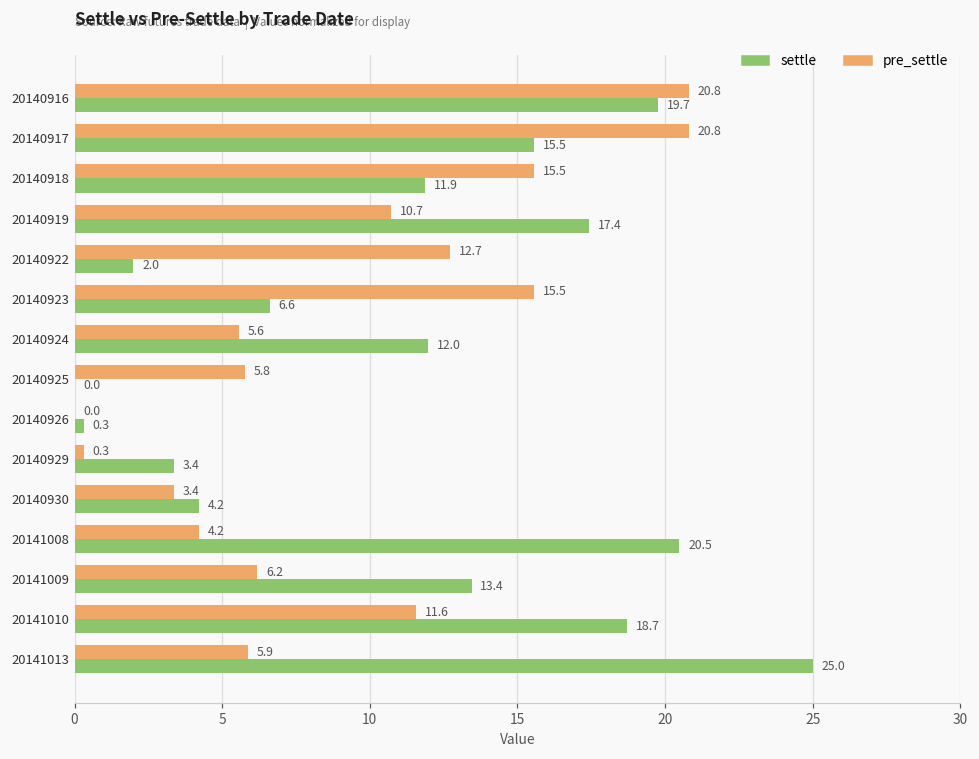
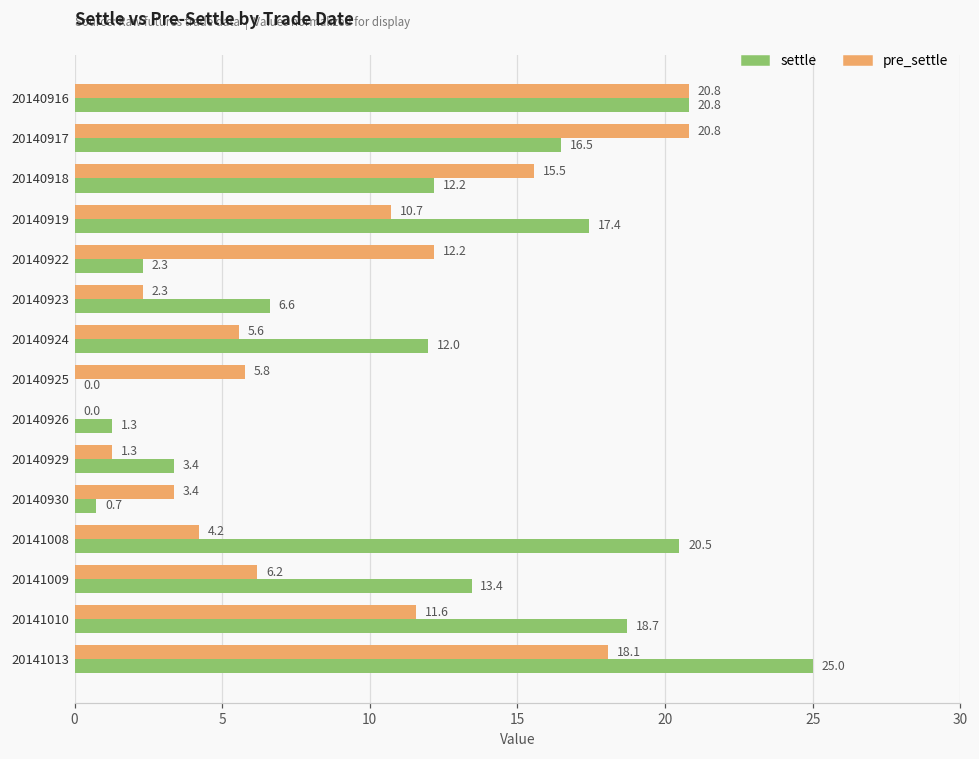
  {
    "settle": {
-     "20140916": 19.7,
-     "20140917": 15.5,
-     "20140918": 11.9,
+     "20140916": 20.8,
+     "20140917": 16.5,
+     "20140918": 12.2,
      "20140919": 17.4,
-     "20140922": 2.0,
+     "20140922": 2.3,
      "20140923": 6.6,
      "20140924": 12.0,
      "20140925": 0.0,
-     "20140926": 0.3,
+     "20140926": 1.3,
      "20140929": 3.4,
-     "20140930": 4.2,
+     "20140930": 0.7,
      "20141008": 20.5,
      "20141009": 13.4,
      "20141010": 18.7,
      "20141013": 25.0
    },
    "pre_settle": {
      "20140916": 20.8,
      "20140917": 20.8,
      "20140918": 15.5,
      "20140919": 10.7,
-     "20140922": 12.7,
-     "20140923": 15.5,
+     "20140922": 12.2,
+     "20140923": 2.3,
      "20140924": 5.6,
      "20140925": 5.8,
      "20140926": 0.0,
-     "20140929": 0.3,
+     "20140929": 1.3,
      "20140930": 3.4,
      "20141008": 4.2,
      "20141009": 6.2,
      "20141010": 11.6,
-     "20141013": 5.9
+     "20141013": 18.1
    }
  }
